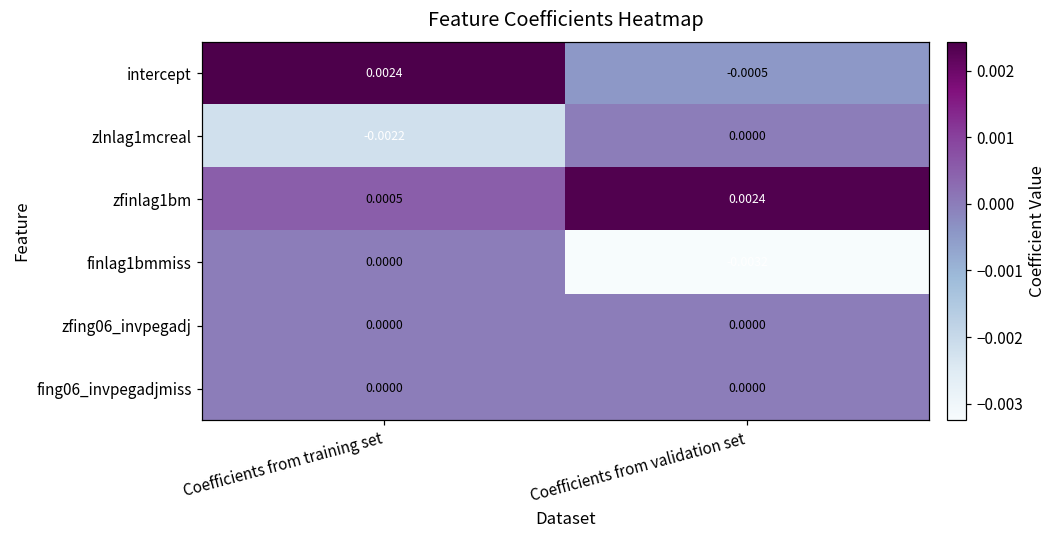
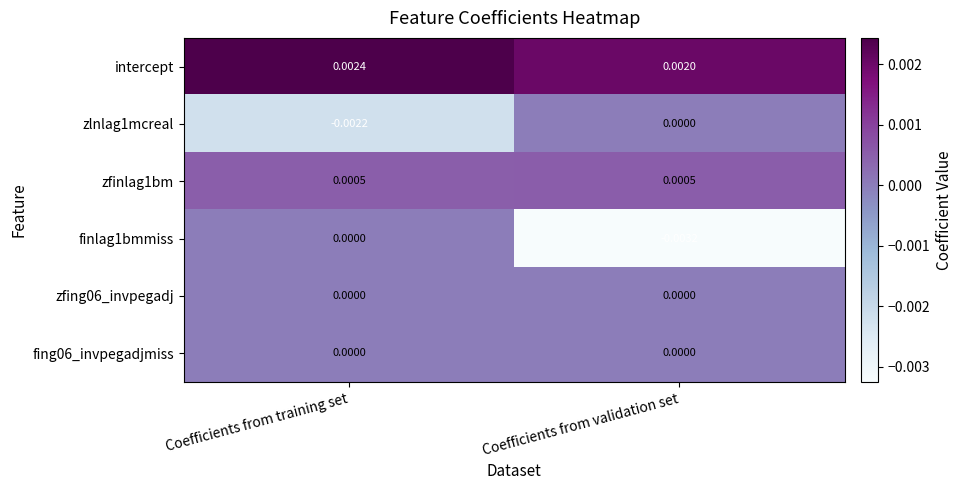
  {
    "intercept": {
      "Coefficients from training set": 0.0024,
-     "Coefficients from validation set": -0.0005
+     "Coefficients from validation set": 0.0020
    },
    "zlnlag1mcreal": {
      "Coefficients from validation set": 0.0000
    },
    "zfinlag1bm": {
      "Coefficients from training set": 0.0005,
-     "Coefficients from validation set": 0.0024
+     "Coefficients from validation set": 0.0005
    },
    "finlag1bmmiss": {
      "Coefficients from training set": 0.0000
    },
    "zfing06_invpegadj": {
      "Coefficients from training set": 0.0000,
      "Coefficients from validation set": 0.0000
    },
    "fing06_invpegadjmiss": {
      "Coefficients from training set": 0.0000,
      "Coefficients from validation set": 0.0000
    }
  }
